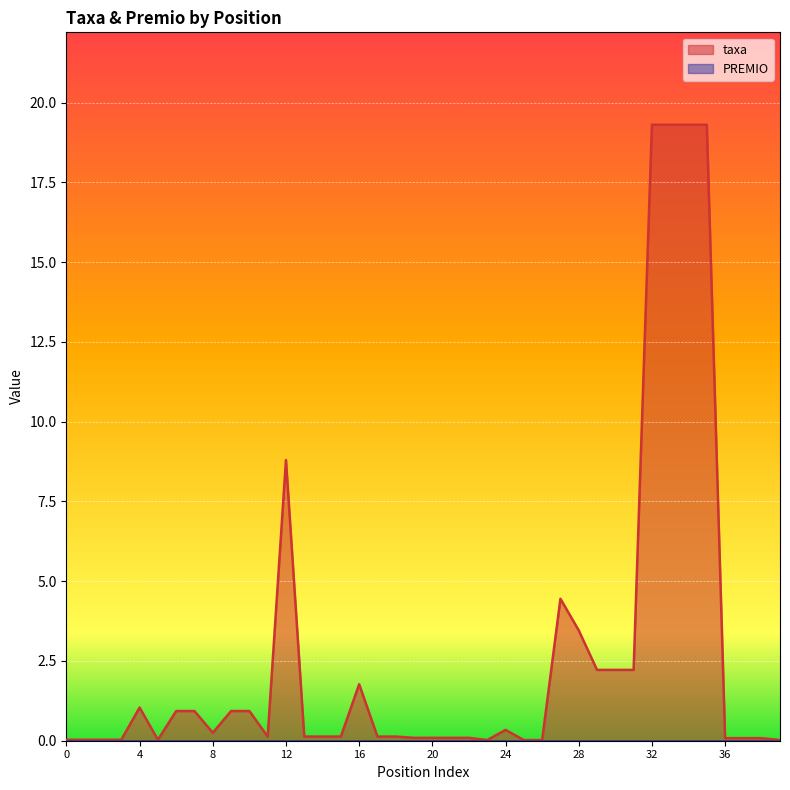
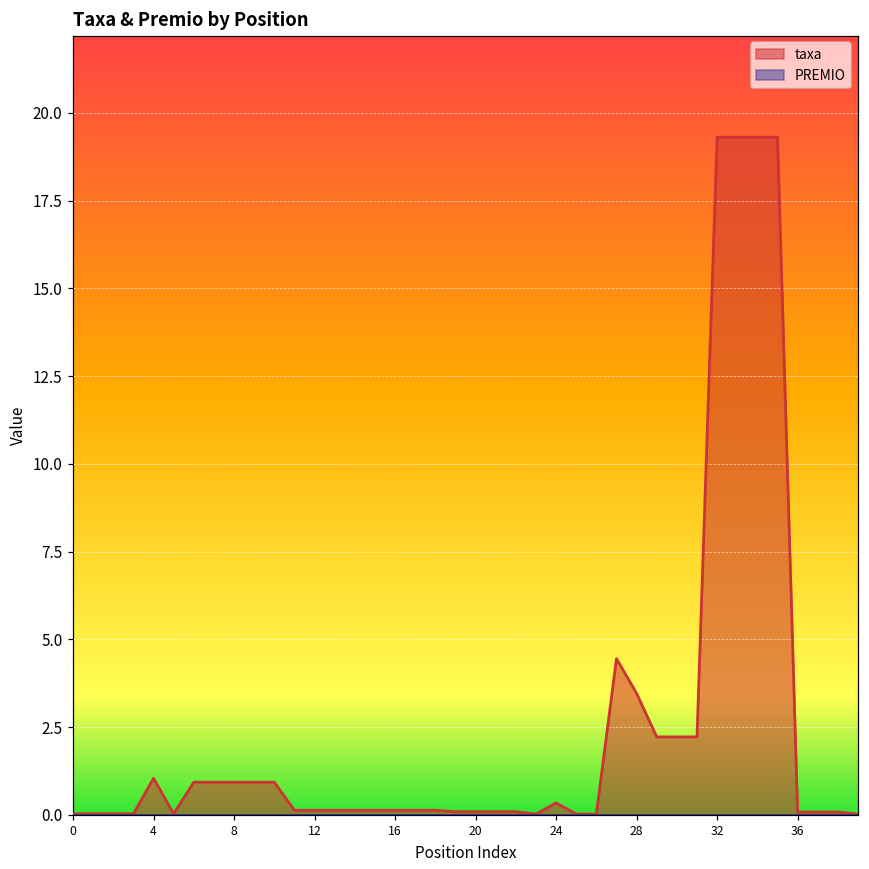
  {
    "taxa": {
      "4": 1.0,
-     "8": 0.3,
-     "12": 8.8,
-     "16": 1.8,
+     "8": 0.9,
+     "12": 0.1,
+     "16": 0.1,
      "20": 0.1,
      "24": 0.3,
      "28": 3.5,
      "32": 19.3
    },
    "PREMIO": {
      "4": 0.0,
      "8": 0.0,
      "12": 0.0,
      "16": 0.0,
      "20": 0.0,
      "24": 0.0,
      "28": 0.0,
      "32": 0.0
    }
  }
